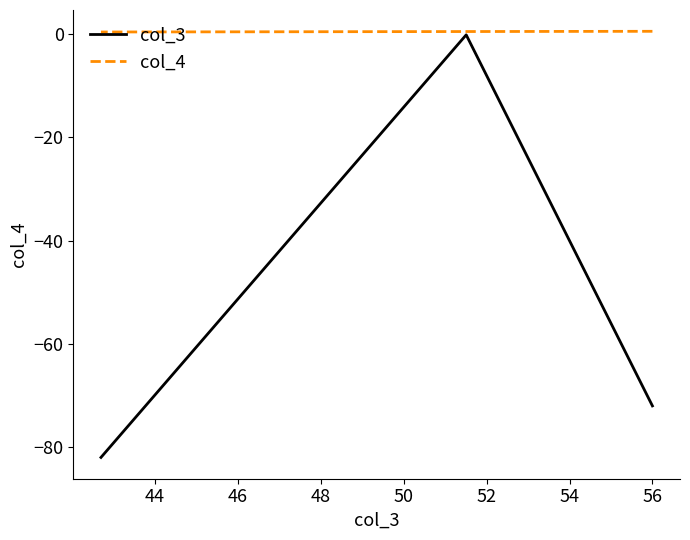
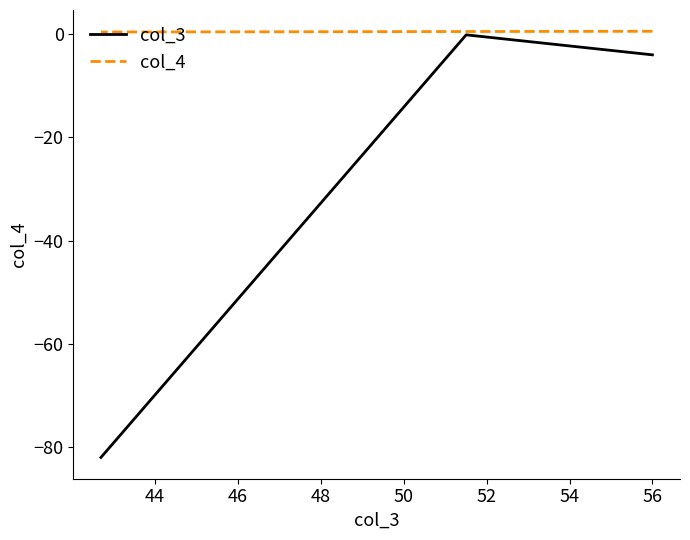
  {
    "col_3": {
-     "56": -72
+     "56": -4
    },
    "col_4": {
      "56": 1
    }
  }
